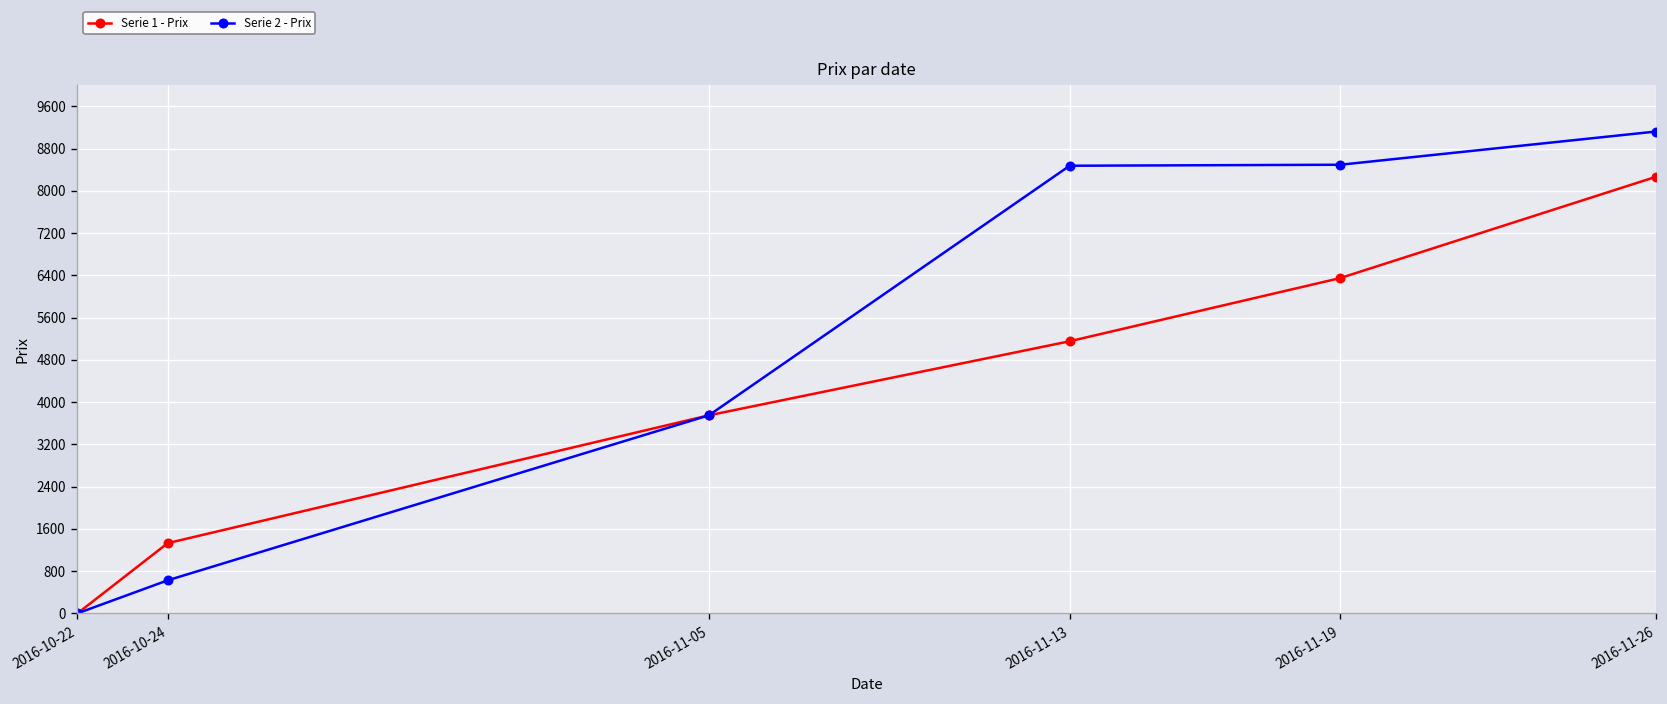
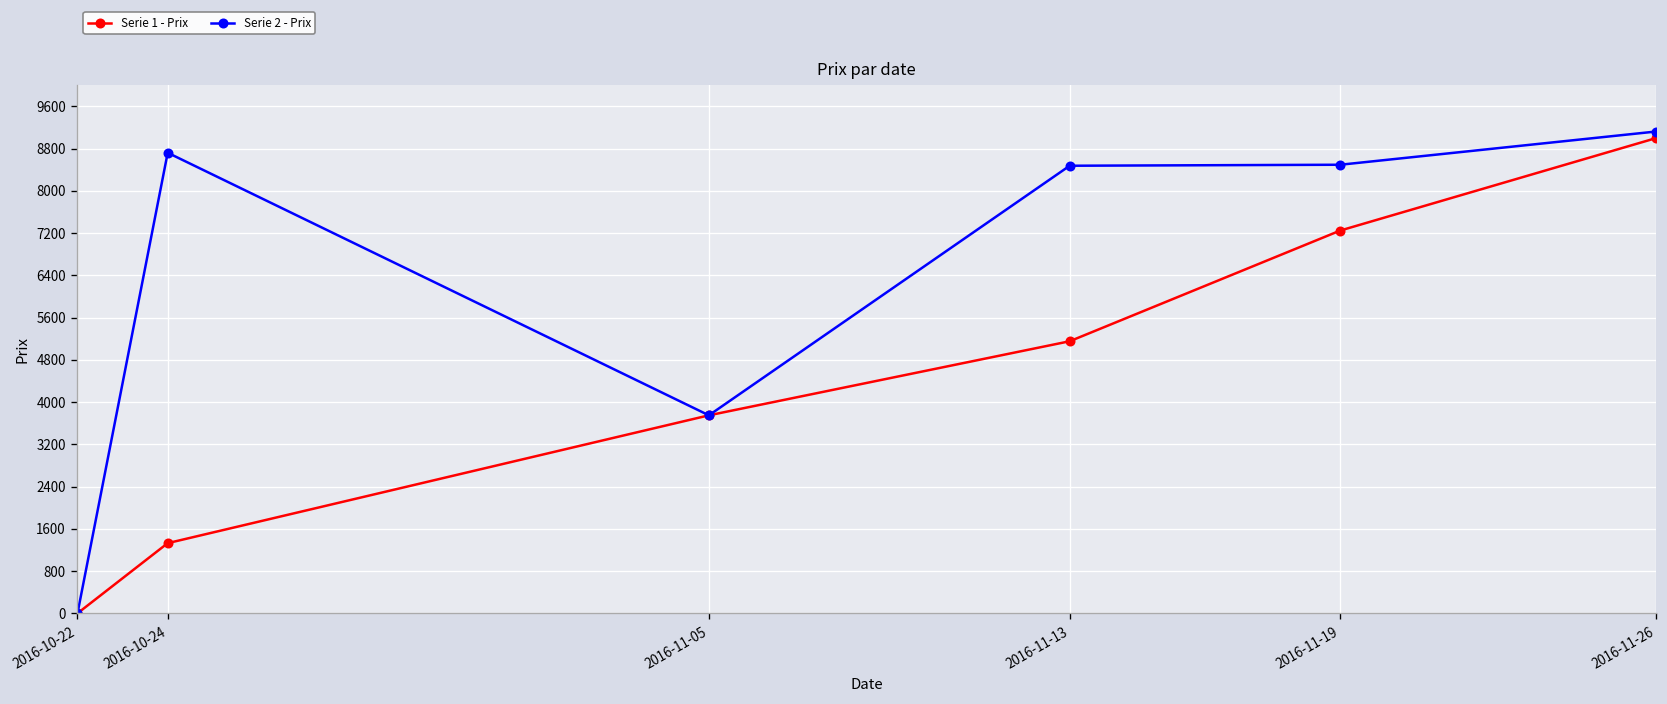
  {
    "Serie 1 - Prix": {
      "2016-10-24": 1300,
      "2016-11-13": 5200,
-     "2016-11-19": 6400,
-     "2016-11-26": 8300
+     "2016-11-19": 7300,
+     "2016-11-26": 9000
    },
    "Serie 2 - Prix": {
-     "2016-10-24": 600,
+     "2016-10-24": 8700,
      "2016-11-13": 8500,
      "2016-11-19": 8500,
      "2016-11-26": 9100
    }
  }
